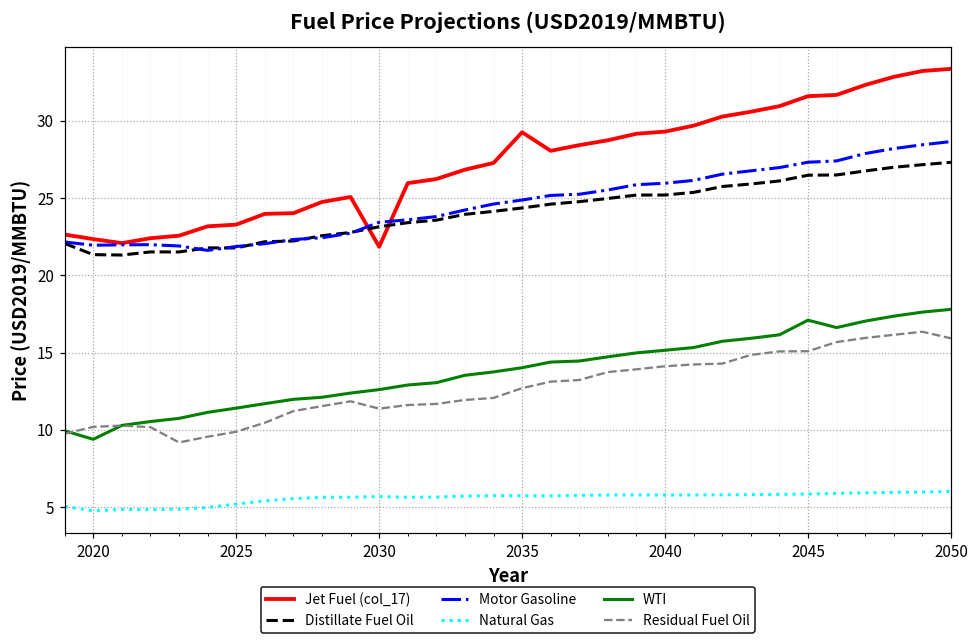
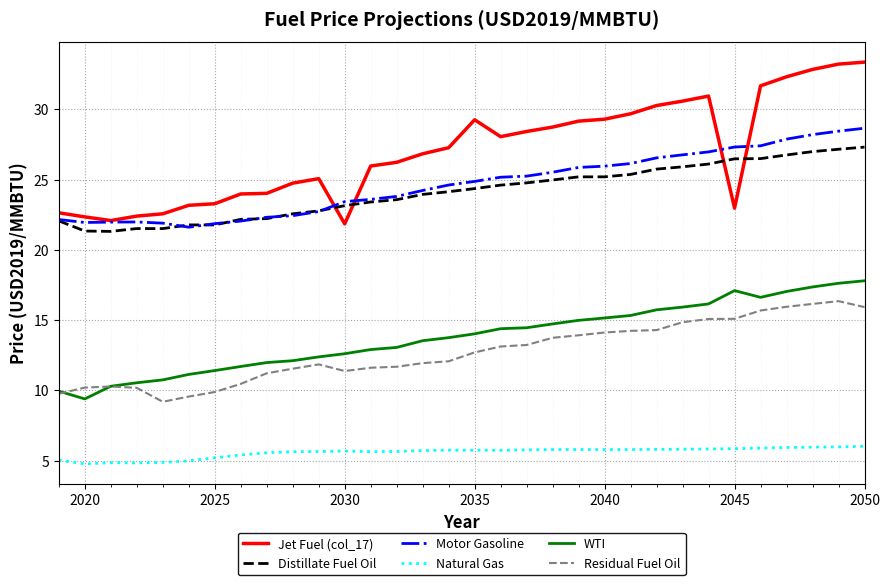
  {
    "Jet Fuel (col_17)": {
      "2020": 22.3,
      "2025": 23.3,
      "2030": 21.8,
      "2035": 29.2,
      "2040": 29.3,
-     "2045": 31.6,
+     "2045": 23.0,
      "2050": 33.4
    },
    "Distillate Fuel Oil": {
      "2020": 21.3,
      "2030": 23.1,
      "2035": 24.4,
      "2040": 25.2,
      "2045": 26.5,
      "2050": 27.3
    },
    "Motor Gasoline": {
      "2020": 21.9,
      "2030": 23.4,
      "2035": 24.9,
      "2040": 26.0,
      "2045": 27.3,
      "2050": 28.6
    },
    "Natural Gas": {
      "2020": 4.8,
      "2025": 5.2,
      "2030": 5.7,
      "2035": 5.7,
      "2040": 5.8,
      "2045": 5.8,
      "2050": 6.0
    },
    "WTI": {
      "2020": 9.4,
      "2025": 11.4,
      "2030": 12.6,
      "2035": 14.0,
      "2040": 15.1,
      "2045": 17.1,
      "2050": 17.8
    },
    "Residual Fuel Oil": {
      "2020": 10.2,
      "2025": 9.9,
      "2030": 11.4,
      "2035": 12.7,
      "2040": 14.1,
      "2045": 15.1,
      "2050": 15.9
    }
  }
